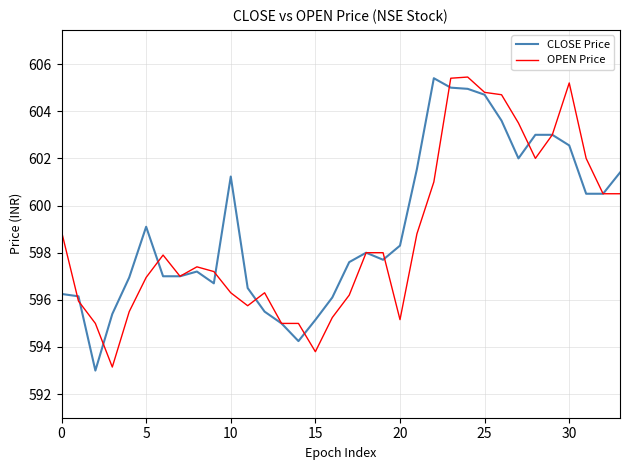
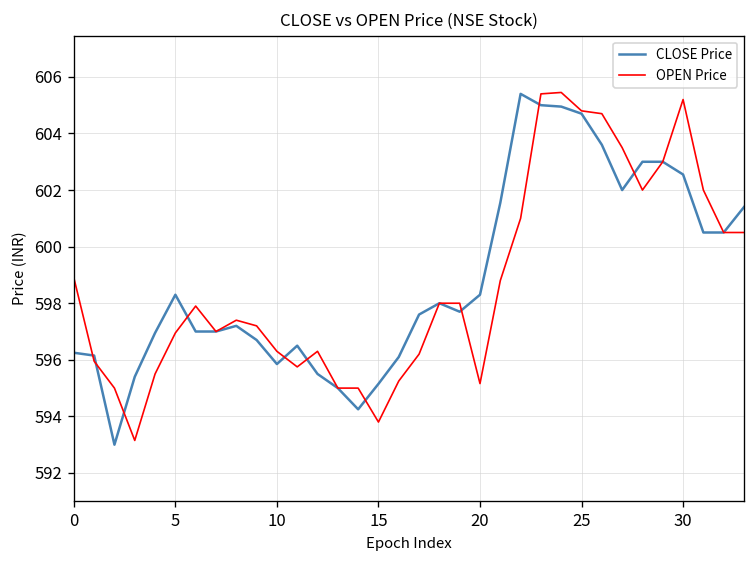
  {
    "CLOSE Price": {
      "0": 596.3,
-     "5": 599.1,
-     "10": 601.2,
+     "5": 598.3,
+     "10": 595.9,
      "15": 595.2,
      "20": 598.3,
      "30": 602.6
    },
    "OPEN Price": {
      "0": 598.9,
      "5": 597.0,
      "10": 596.3,
      "15": 593.8,
      "20": 595.2,
      "30": 605.2
    }
  }
